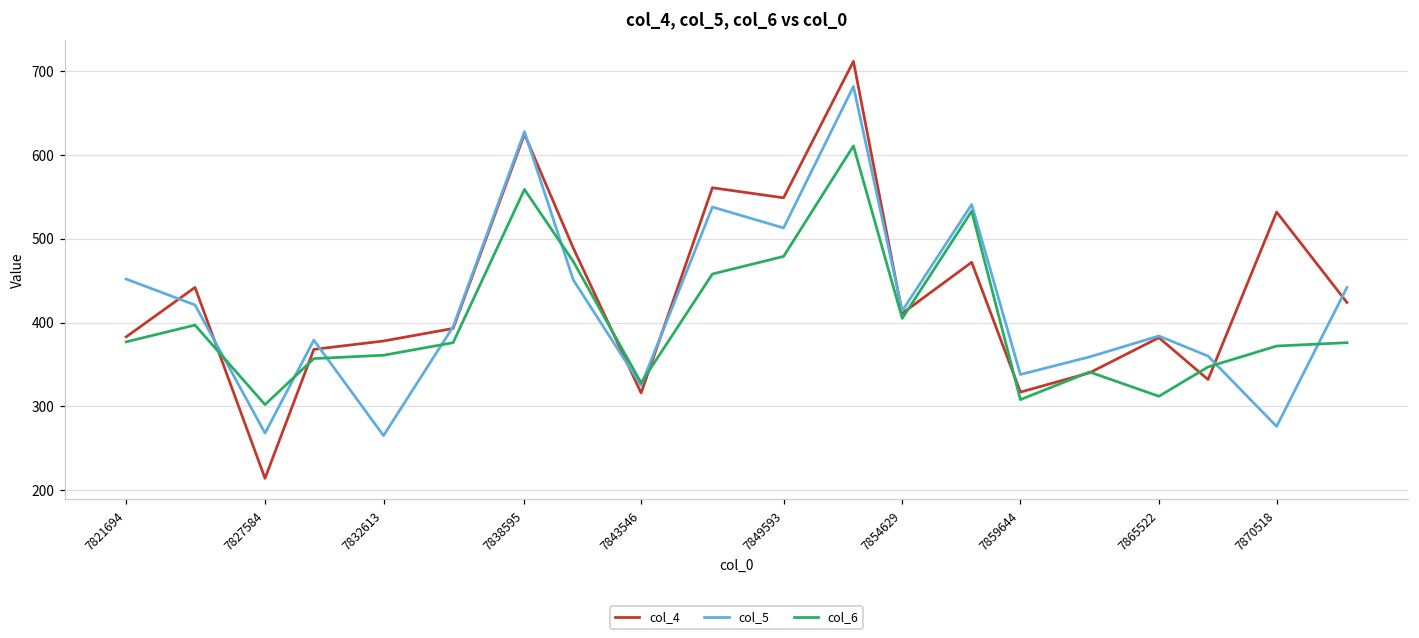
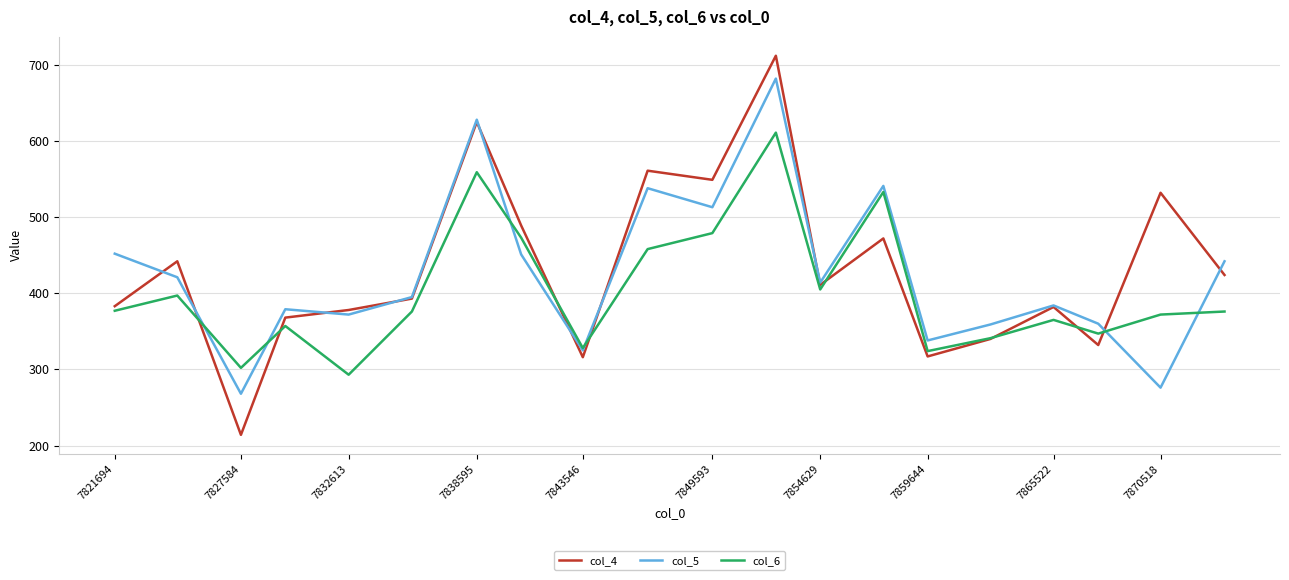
  {
    "col_4": {
      "7821694": 380,
      "7827584": 210,
      "7832613": 380,
      "7843546": 320,
      "7849593": 550,
      "7859644": 320,
      "7870518": 530
    },
    "col_5": {
      "7821694": 450,
      "7827584": 270,
-     "7832613": 270,
+     "7832613": 370,
      "7849593": 510,
      "7859644": 340,
      "7870518": 280
    },
    "col_6": {
      "7821694": 380,
      "7827584": 300,
-     "7832613": 360,
+     "7832613": 290,
      "7838595": 560,
      "7849593": 480,
      "7854629": 410,
-     "7859644": 310,
-     "7865522": 310,
+     "7859644": 320,
+     "7865522": 370,
      "7870518": 370
    }
  }
